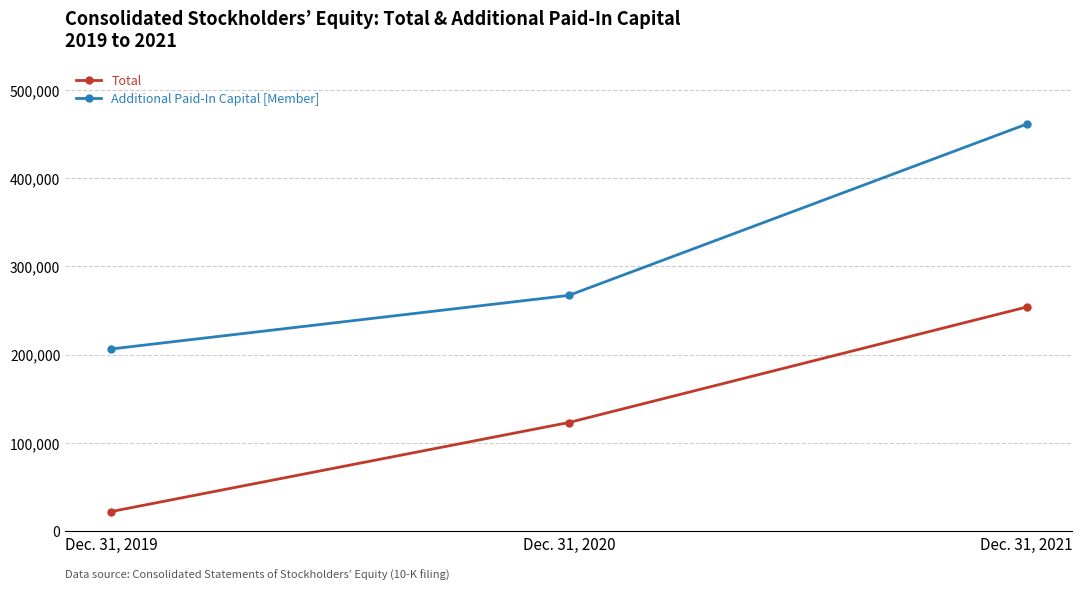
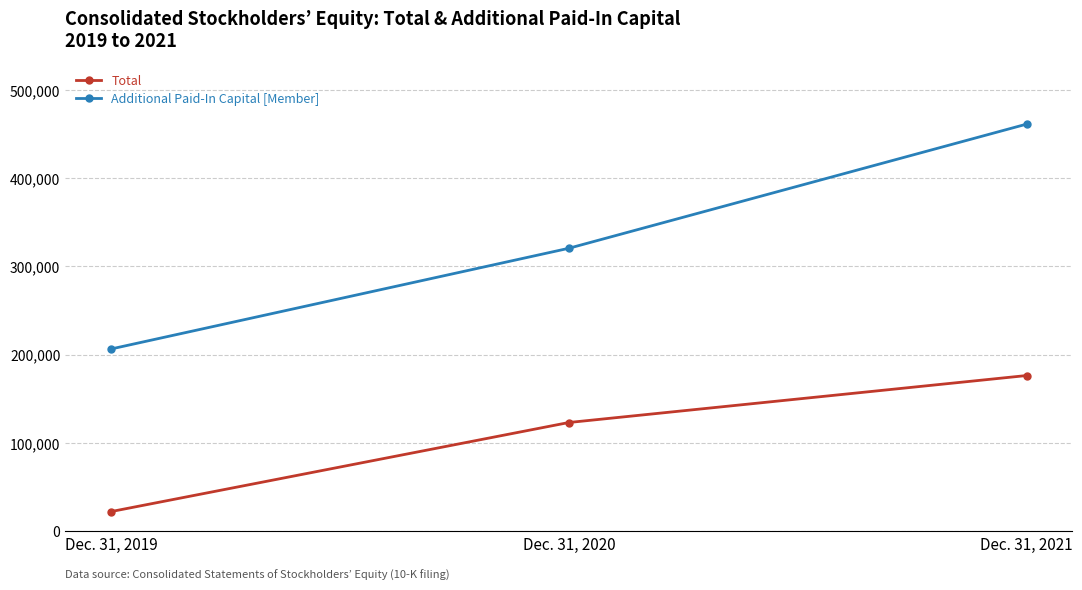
  {
    "Total": {
      "Dec. 31, 2019": "20,000",
      "Dec. 31, 2020": "120,000",
-     "Dec. 31, 2021": "250,000"
+     "Dec. 31, 2021": "180,000"
    },
    "Additional Paid-In Capital [Member]": {
      "Dec. 31, 2019": "210,000",
-     "Dec. 31, 2020": "270,000",
+     "Dec. 31, 2020": "320,000",
      "Dec. 31, 2021": "460,000"
    }
  }
